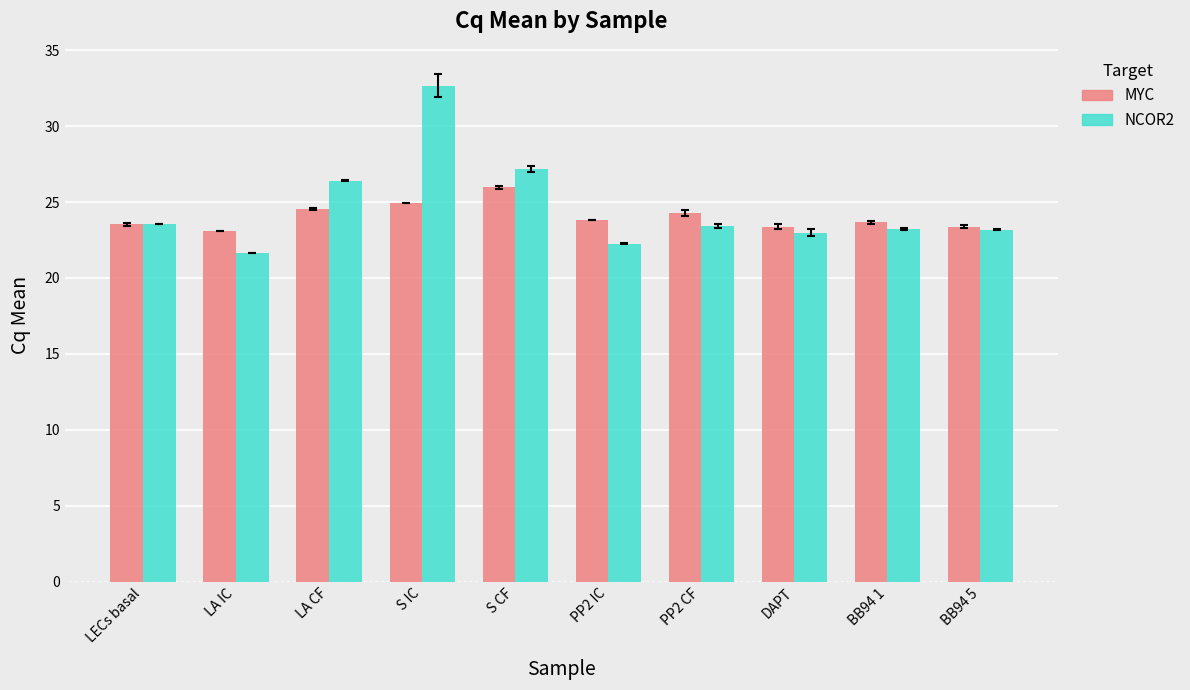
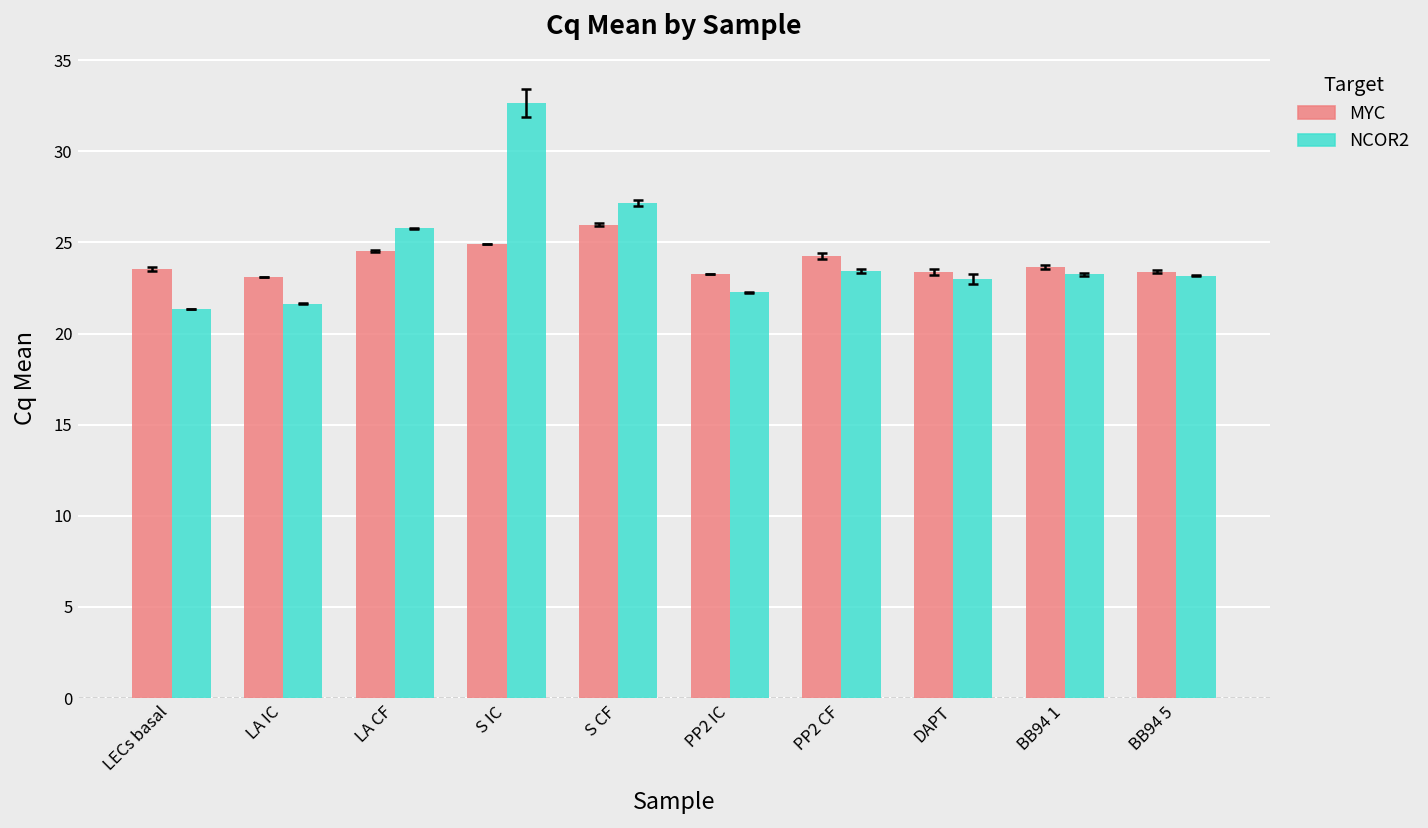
  {
    "MYC": {
      "LECs basal": 23.5,
      "LA IC": 23.1,
      "LA CF": 24.5,
      "S IC": 24.9,
      "S CF": 26.0,
-     "PP2 IC": 23.8,
+     "PP2 IC": 23.3,
      "PP2 CF": 24.3,
      "DAPT": 23.4,
      "BB94 1": 23.7,
      "BB94 5": 23.4
    },
    "NCOR2": {
-     "LECs basal": 23.6,
+     "LECs basal": 21.3,
      "LA IC": 21.6,
-     "LA CF": 26.4,
+     "LA CF": 25.8,
      "S IC": 32.7,
      "S CF": 27.2,
      "PP2 IC": 22.3,
      "PP2 CF": 23.4,
      "DAPT": 23.0,
      "BB94 1": 23.2,
      "BB94 5": 23.2
    }
  }
